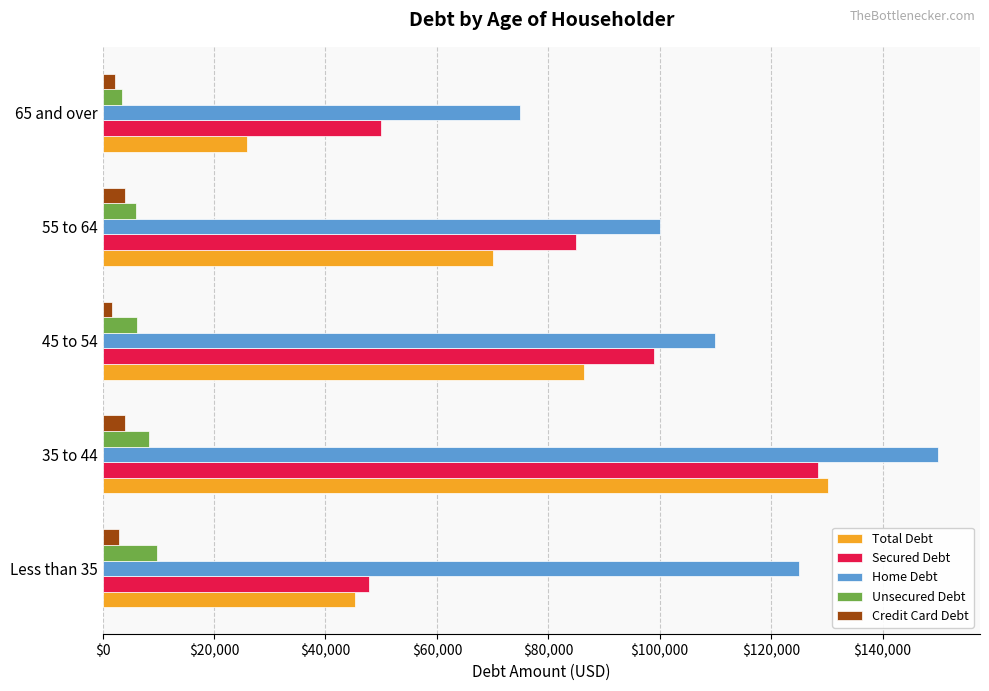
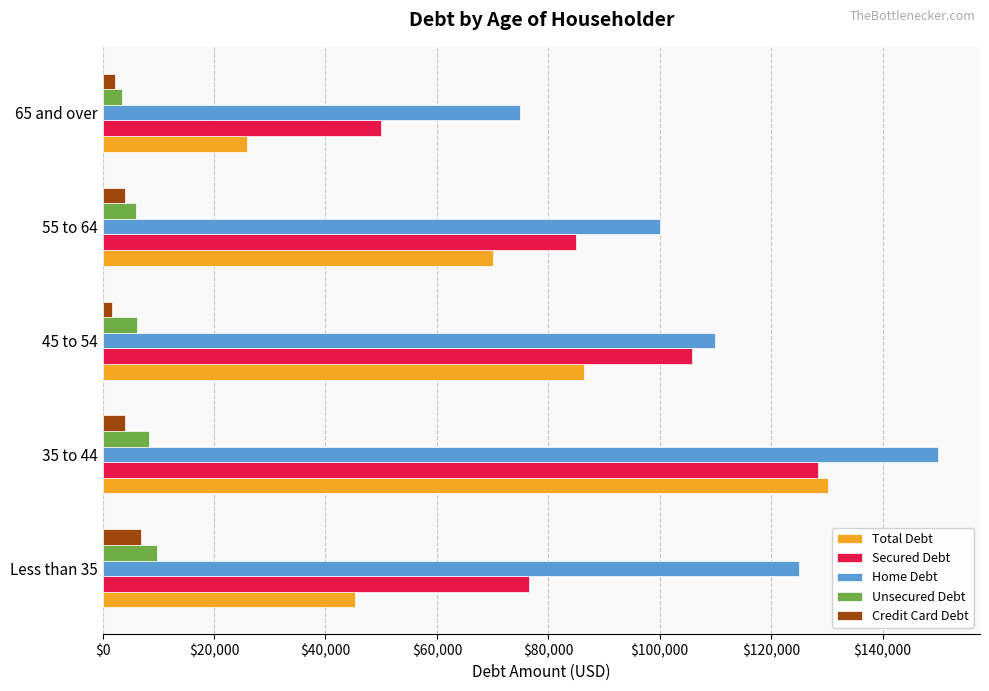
  {
    "Total Debt": {
      "65 and over": "$26,000",
      "55 to 64": "$70,000",
      "45 to 54": "$87,000",
      "35 to 44": "$130,000",
      "Less than 35": "$45,000"
    },
    "Secured Debt": {
      "65 and over": "$50,000",
      "55 to 64": "$85,000",
-     "45 to 54": "$99,000",
+     "45 to 54": "$106,000",
      "35 to 44": "$129,000",
-     "Less than 35": "$48,000"
+     "Less than 35": "$77,000"
    },
    "Home Debt": {
      "65 and over": "$75,000",
      "55 to 64": "$100,000",
      "45 to 54": "$110,000",
      "35 to 44": "$150,000",
      "Less than 35": "$125,000"
    },
    "Unsecured Debt": {
      "65 and over": "$3,000",
      "55 to 64": "$6,000",
      "45 to 54": "$6,000",
      "35 to 44": "$8,000",
      "Less than 35": "$10,000"
    },
    "Credit Card Debt": {
      "65 and over": "$2,000",
      "55 to 64": "$4,000",
      "45 to 54": "$2,000",
      "35 to 44": "$4,000",
-     "Less than 35": "$3,000"
+     "Less than 35": "$7,000"
    }
  }
